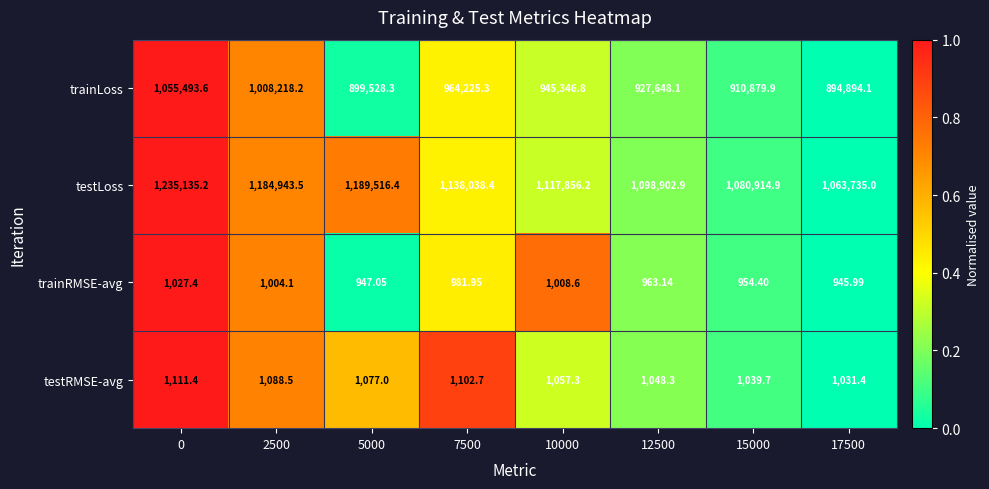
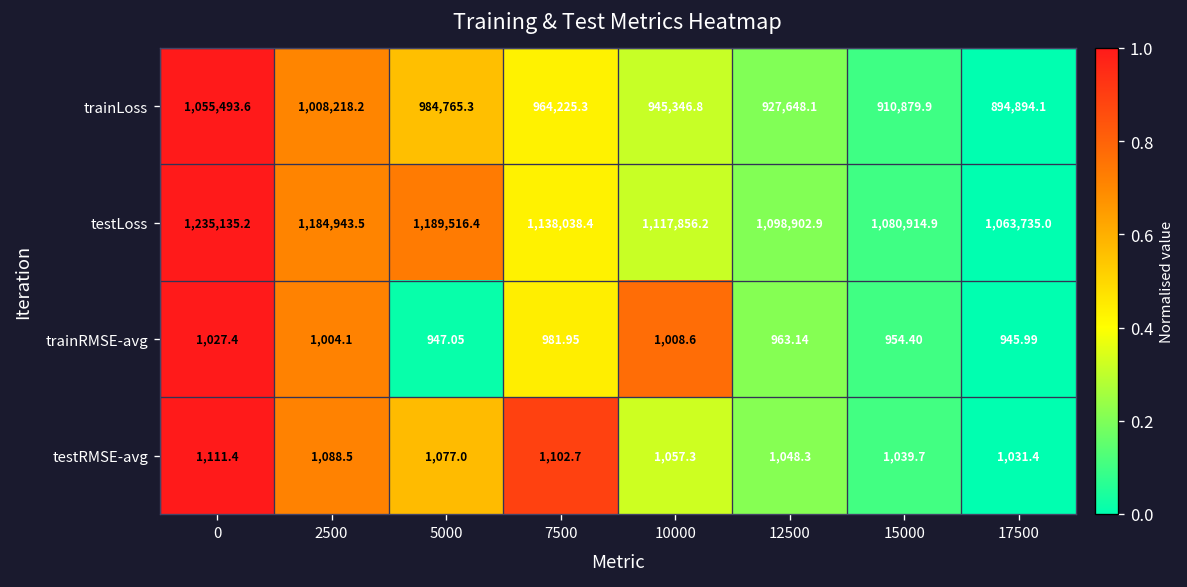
  {
    "trainLoss": {
      "0": "1,055,493.6",
      "2500": "1,008,218.2",
-     "5000": "899,528.3",
+     "5000": "984,765.3",
      "7500": "964,225.3",
      "10000": "945,346.8",
      "12500": "927,648.1",
      "15000": "910,879.9",
      "17500": "894,894.1"
    },
    "testLoss": {
      "0": "1,235,135.2",
      "2500": "1,184,943.5",
      "5000": "1,189,516.4",
      "7500": "1,138,038.4",
      "10000": "1,117,856.2",
      "12500": "1,098,902.9",
      "15000": "1,080,914.9",
      "17500": "1,063,735.0"
    },
    "trainRMSE-avg": {
      "0": "1,027.4",
      "2500": "1,004.1",
      "5000": "947.05",
      "7500": "981.95",
      "10000": "1,008.6",
      "12500": "963.14",
      "15000": "954.40",
      "17500": "945.99"
    },
    "testRMSE-avg": {
      "0": "1,111.4",
      "2500": "1,088.5",
      "5000": "1,077.0",
      "7500": "1,102.7",
      "10000": "1,057.3",
      "12500": "1,048.3",
      "15000": "1,039.7",
      "17500": "1,031.4"
    }
  }
